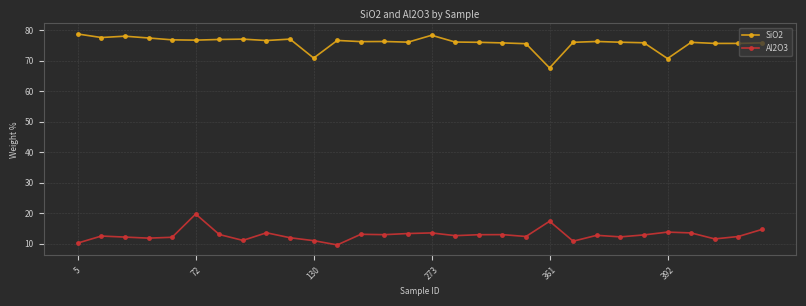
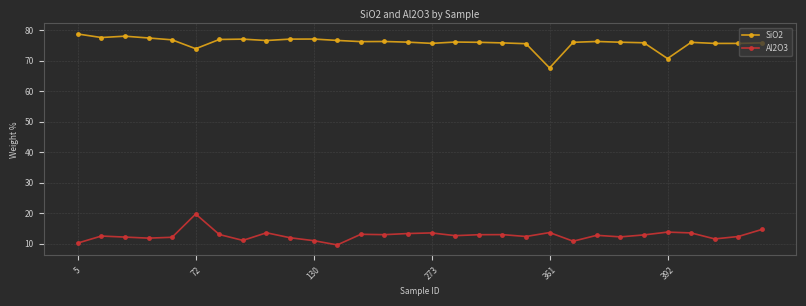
  {
    "SiO2": {
      "5": 79,
-     "72": 77,
-     "130": 71,
-     "273": 78,
+     "72": 74,
+     "130": 77,
+     "273": 76,
      "361": 68,
      "392": 71
    },
    "Al2O3": {
      "5": 10,
      "72": 20,
      "130": 11,
      "273": 14,
-     "361": 17,
+     "361": 14,
      "392": 14
    }
  }
